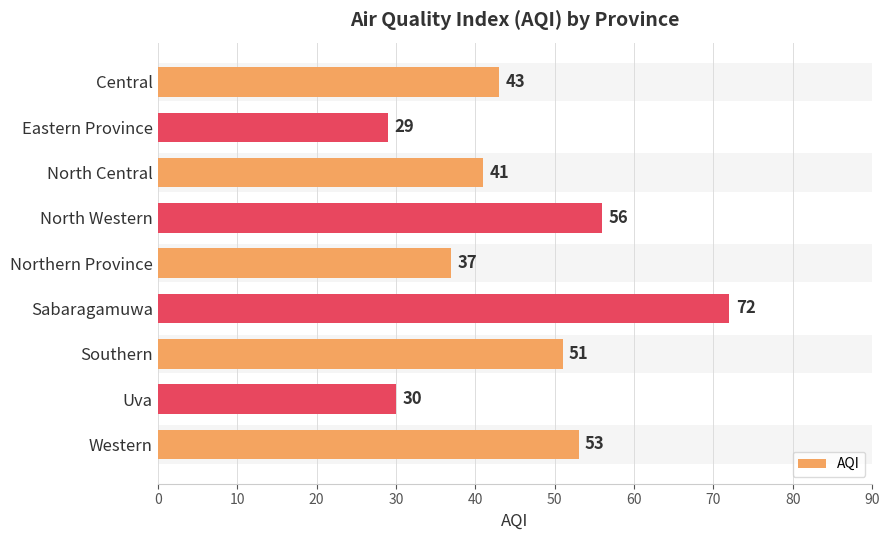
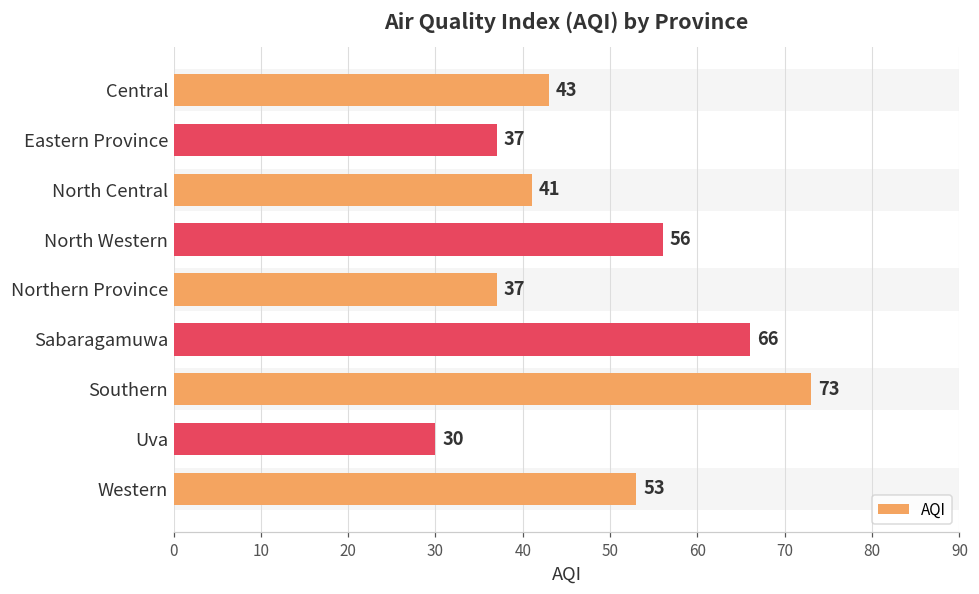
  {
    "AQI": {
-     "Eastern Province": 29,
-     "Sabaragamuwa": 72,
-     "Southern": 51
+     "Eastern Province": 37,
+     "Sabaragamuwa": 66,
+     "Southern": 73
    }
  }
